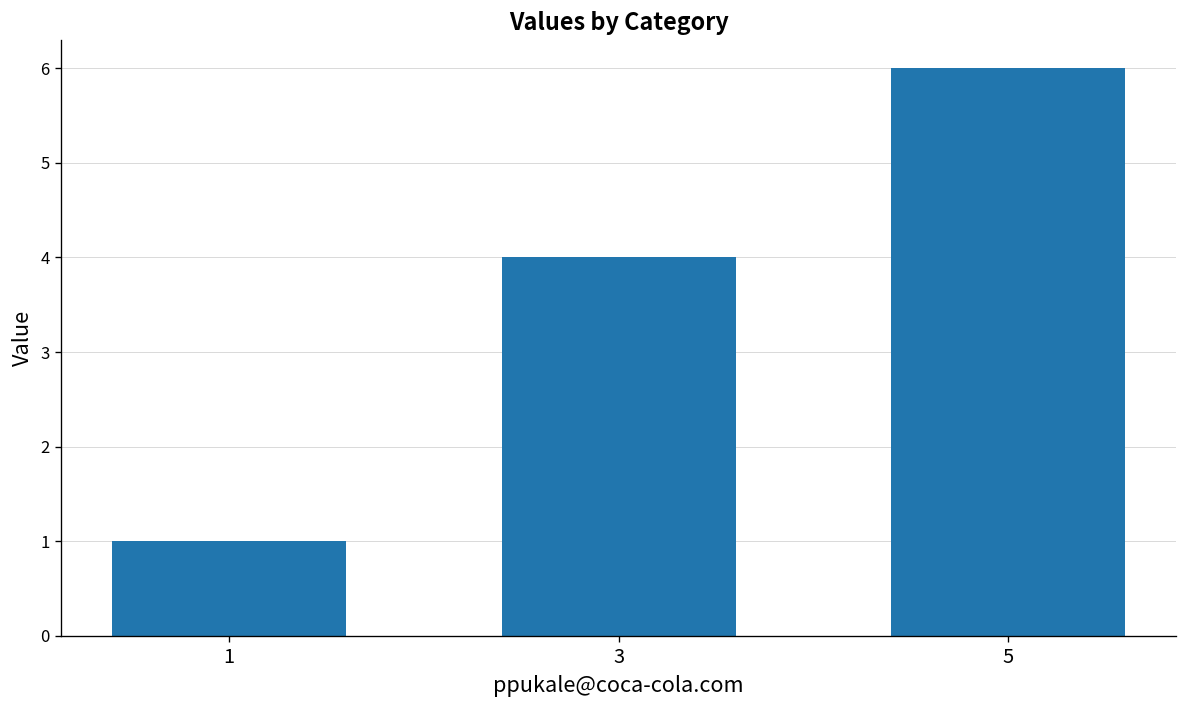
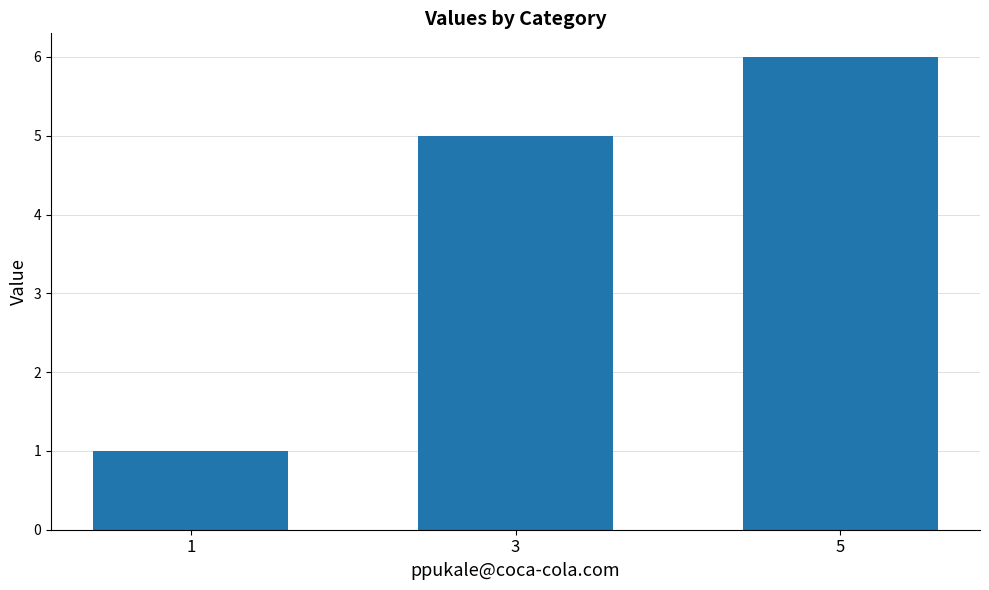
  {
    "1": 1,
-   "3": 4,
+   "3": 5,
    "5": 6
  }
